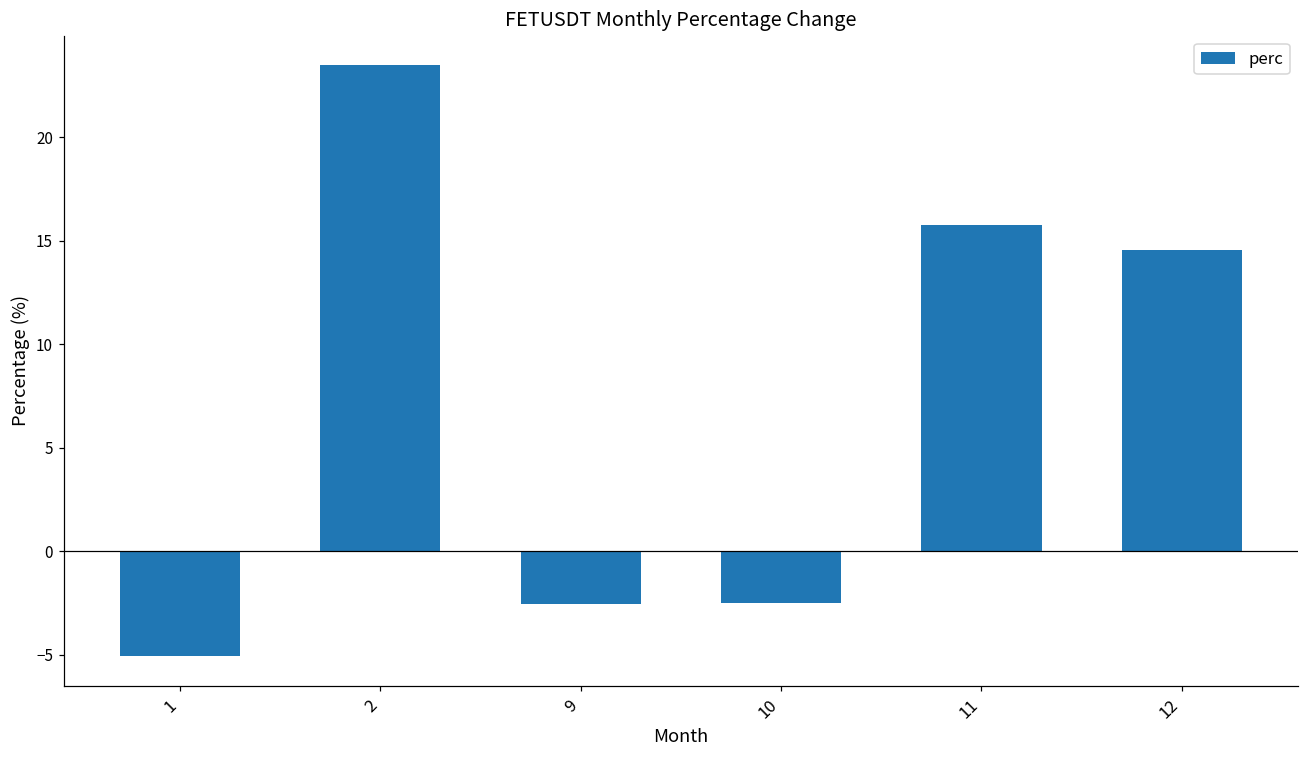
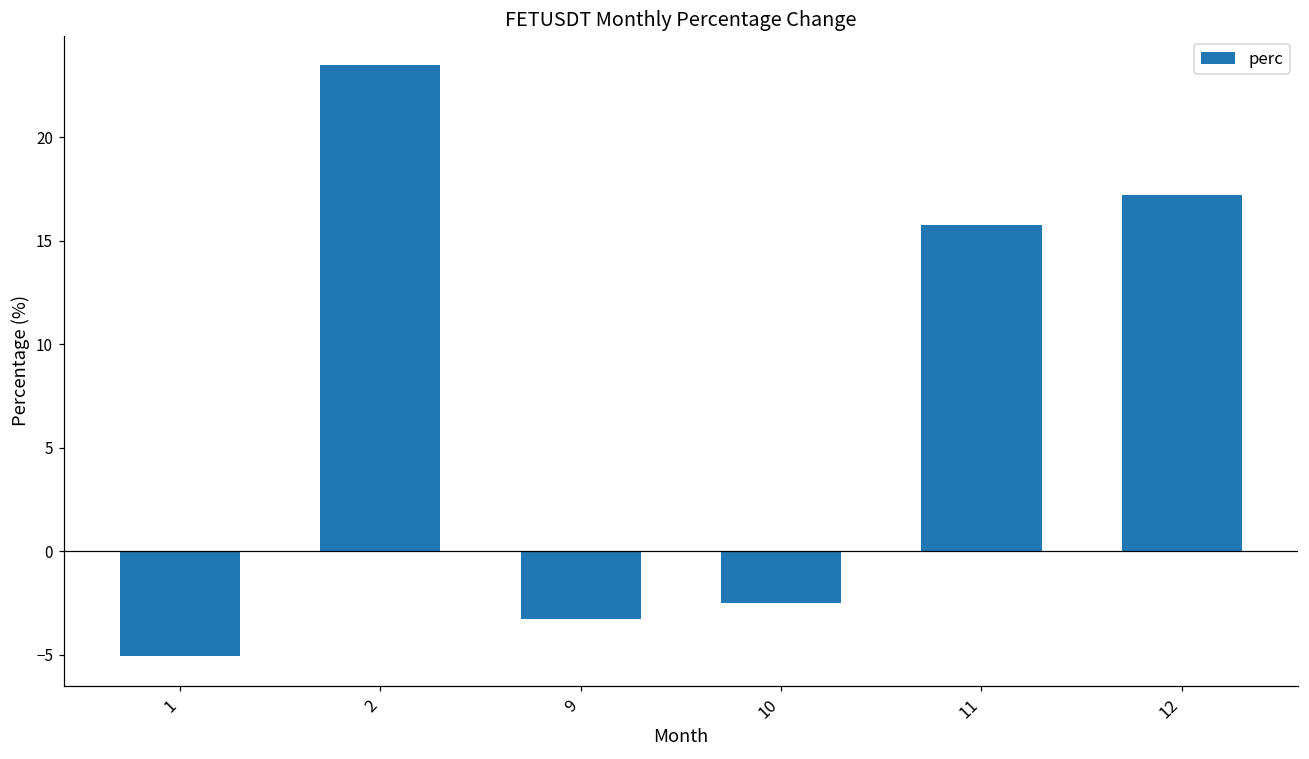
  {
    "1": -5.1,
    "2": 23.5,
-   "9": -2.6,
+   "9": -3.3,
    "10": -2.5,
    "11": 15.7,
-   "12": 14.6
+   "12": 17.2
  }
